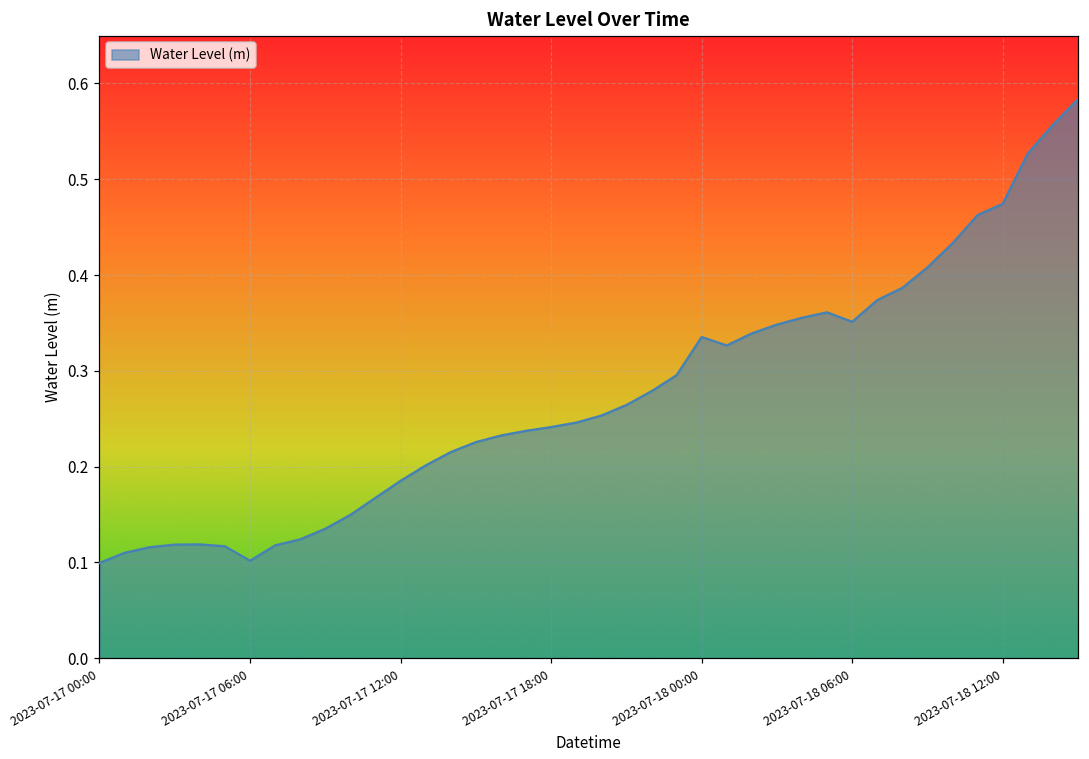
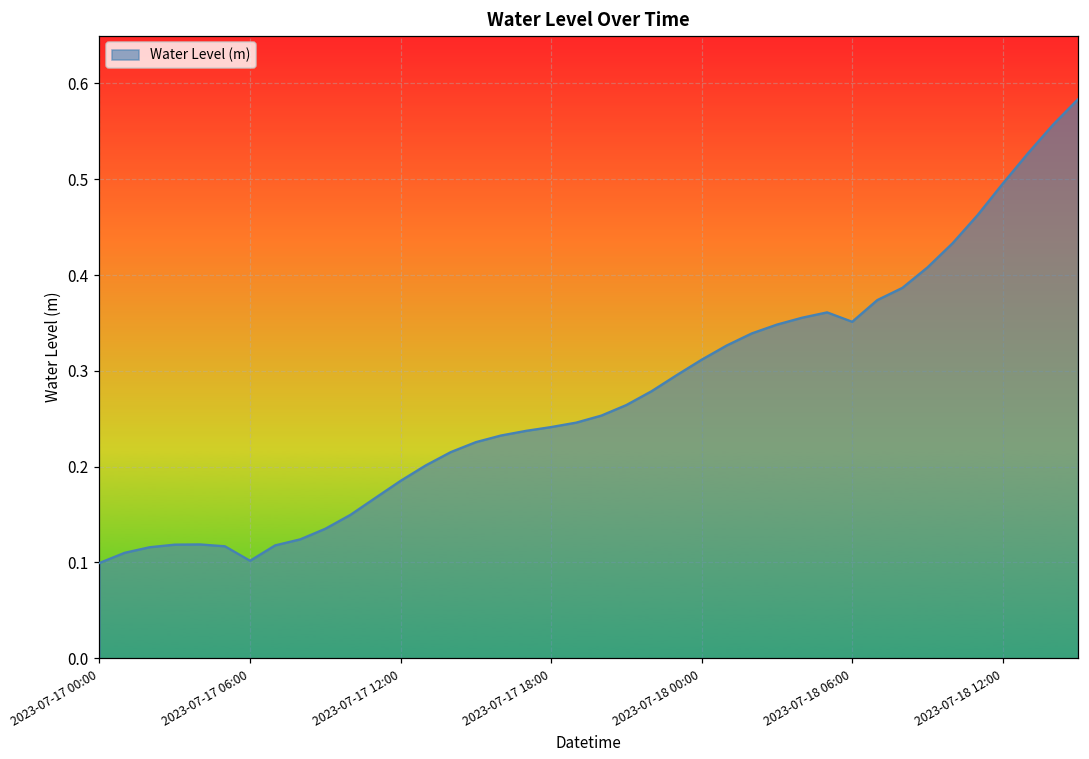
  {
    "2023-07-17 00:00": 0.10,
    "2023-07-17 06:00": 0.10,
    "2023-07-17 12:00": 0.19,
    "2023-07-17 18:00": 0.24,
-   "2023-07-18 00:00": 0.34,
+   "2023-07-18 00:00": 0.31,
    "2023-07-18 06:00": 0.35,
-   "2023-07-18 12:00": 0.47
+   "2023-07-18 12:00": 0.50
  }
